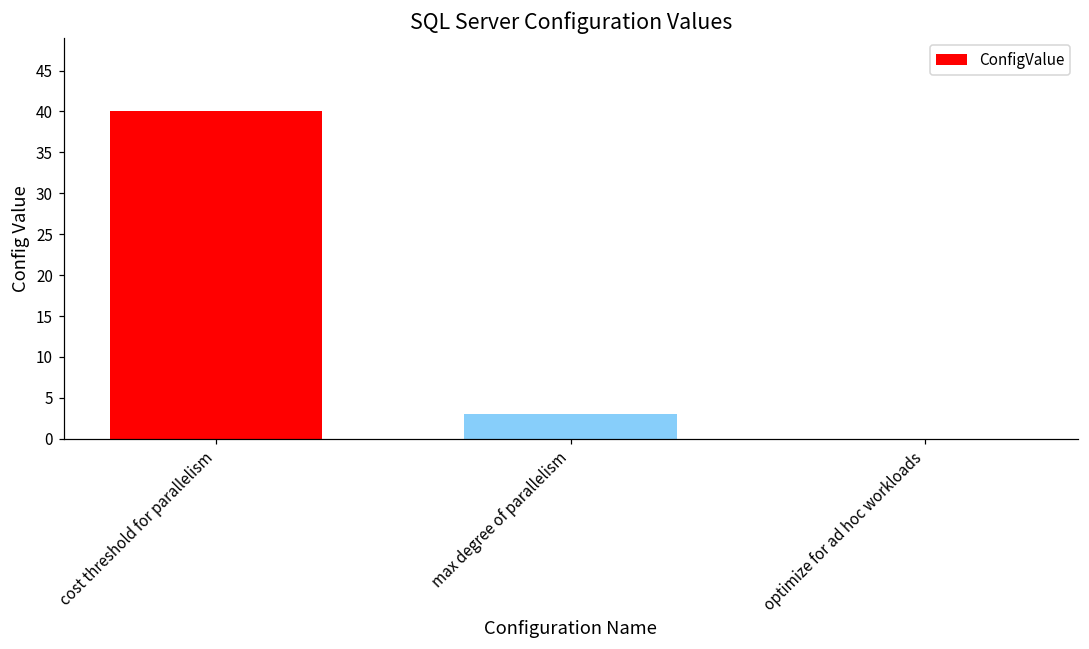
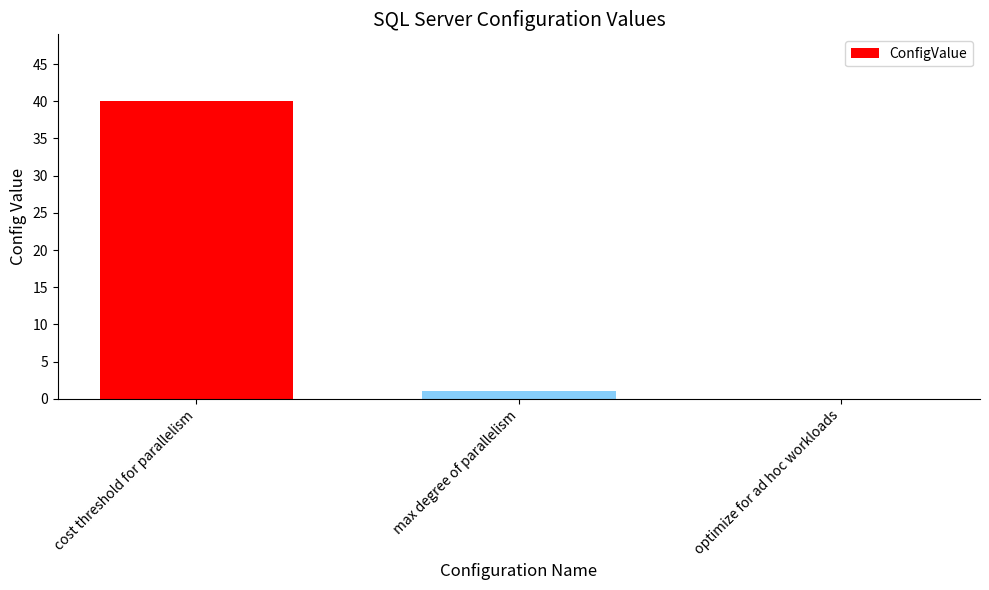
  {
    "cost threshold for parallelism": 40,
-   "max degree of parallelism": 3,
+   "max degree of parallelism": 1,
    "optimize for ad hoc workloads": 0
  }
